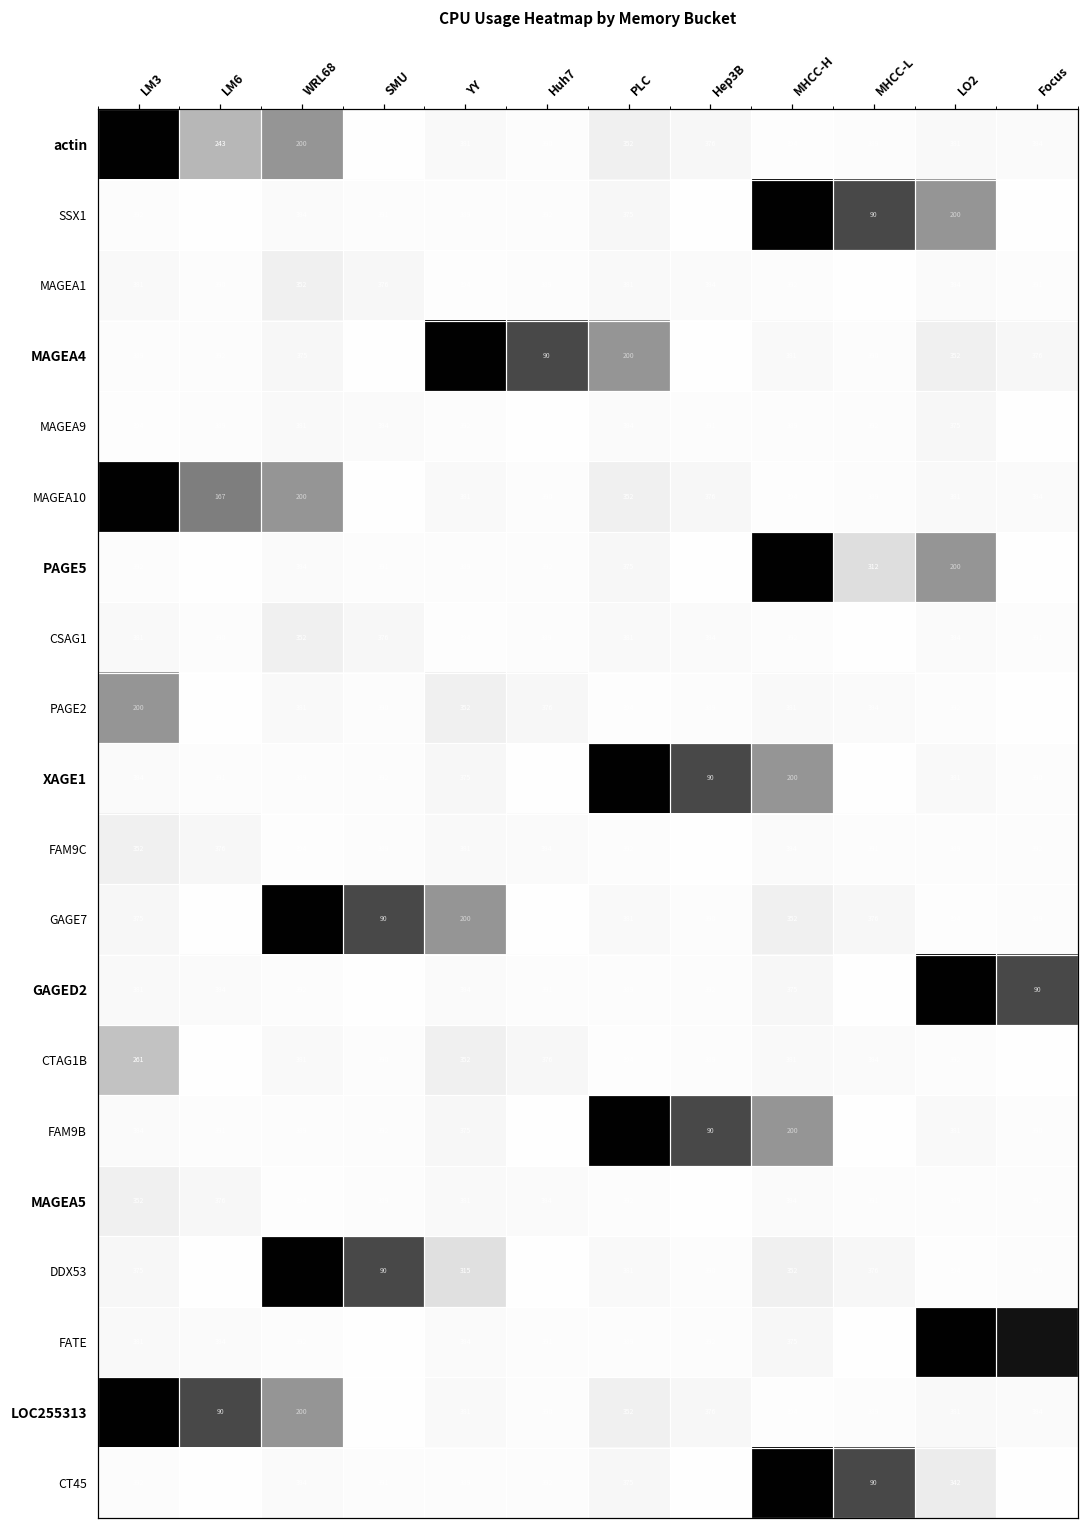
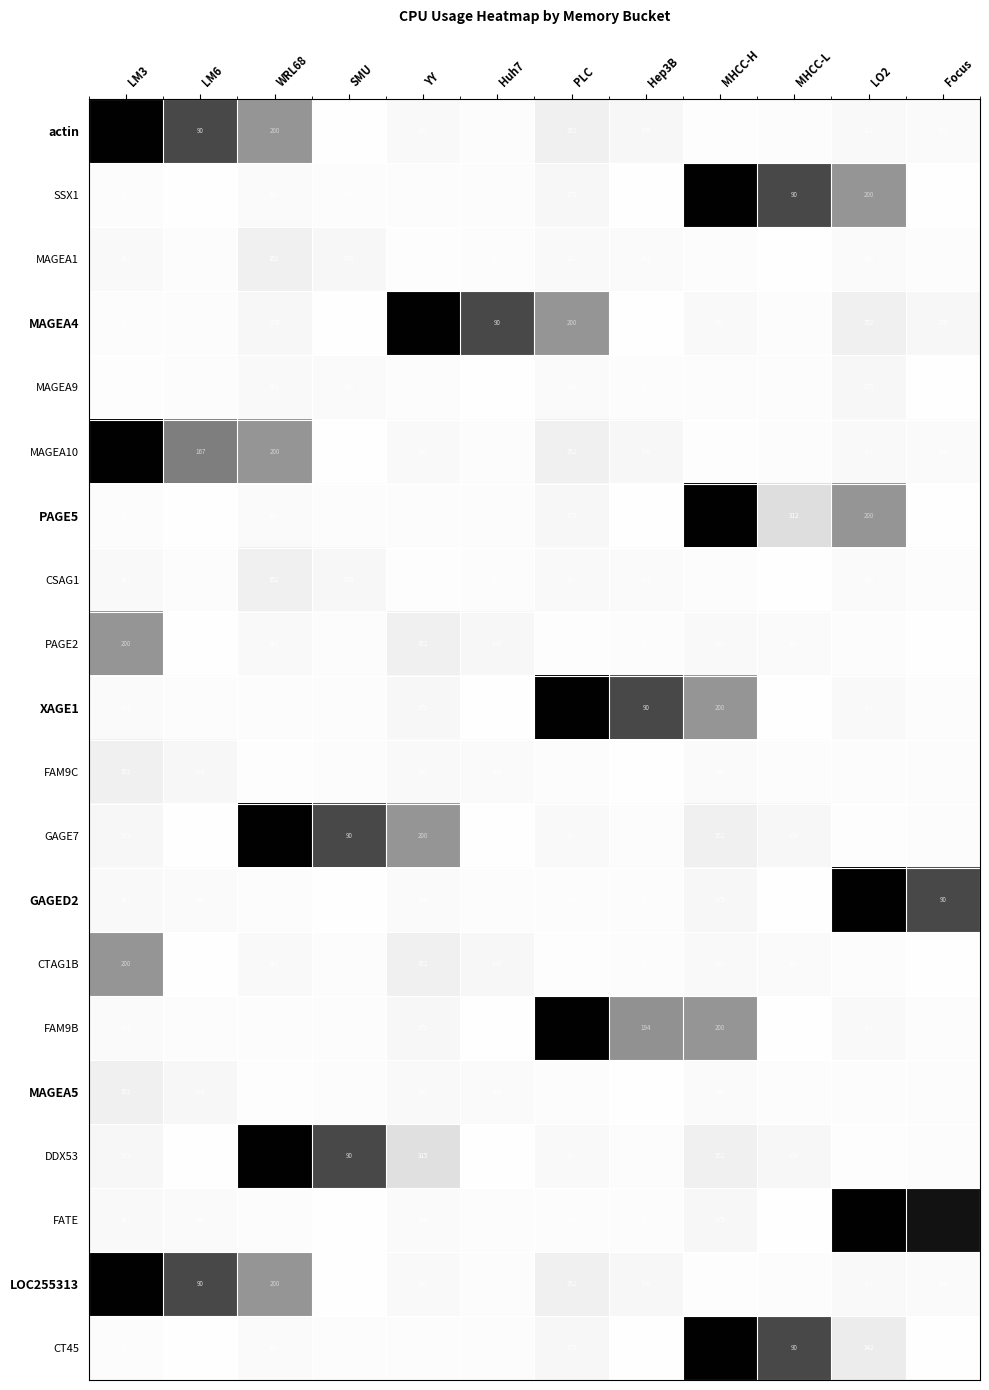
  {
    "actin": {
-     "LM6": 243,
+     "LM6": 90,
      "WRL68": 200
    },
    "SSX1": {
      "MHCC-L": 90,
      "LO2": 200
    },
    "MAGEA4": {
      "Huh7": 90,
      "PLC": 200
    },
    "MAGEA10": {
      "LM6": 167,
      "WRL68": 200
    },
    "PAGE5": {
      "LO2": 200
    },
    "PAGE2": {
      "LM3": 200
    },
    "XAGE1": {
      "Hep3B": 90,
      "MHCC-H": 200
    },
    "GAGE7": {
      "SMU": 90,
      "YY": 200
    },
    "GAGED2": {
      "Focus": 90
    },
    "CTAG1B": {
-     "LM3": 261
+     "LM3": 200
    },
    "FAM9B": {
-     "Hep3B": 90,
+     "Hep3B": 194,
      "MHCC-H": 200
    },
    "DDX53": {
      "SMU": 90
    },
    "LOC255313": {
      "LM6": 90,
      "WRL68": 200
    },
    "CT45": {
      "MHCC-L": 90
    }
  }
